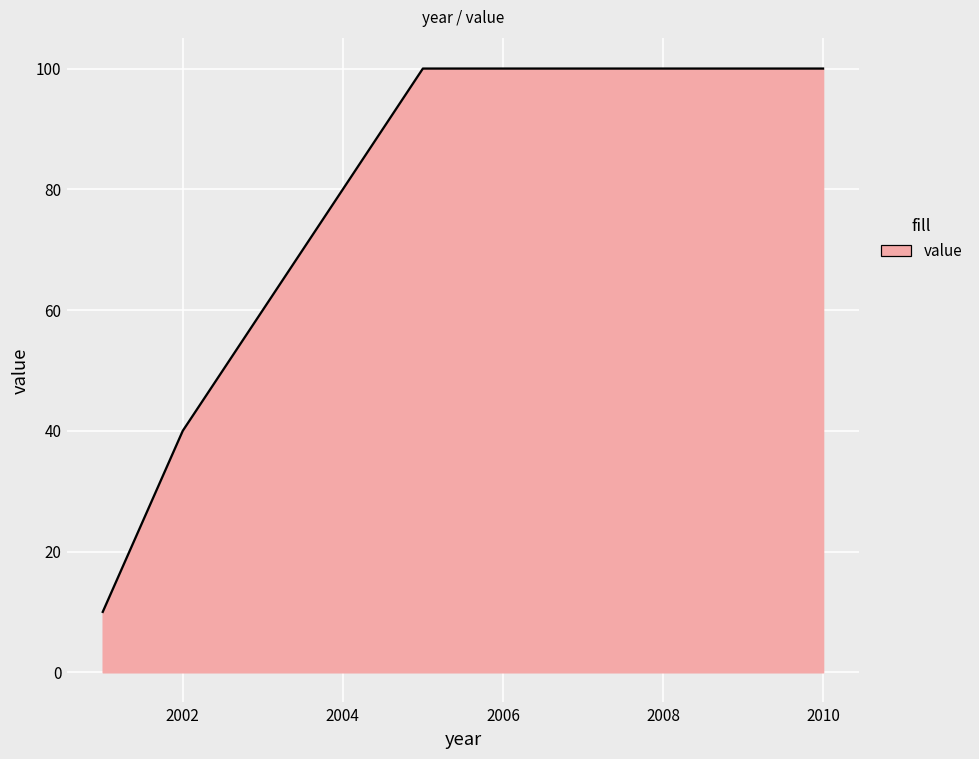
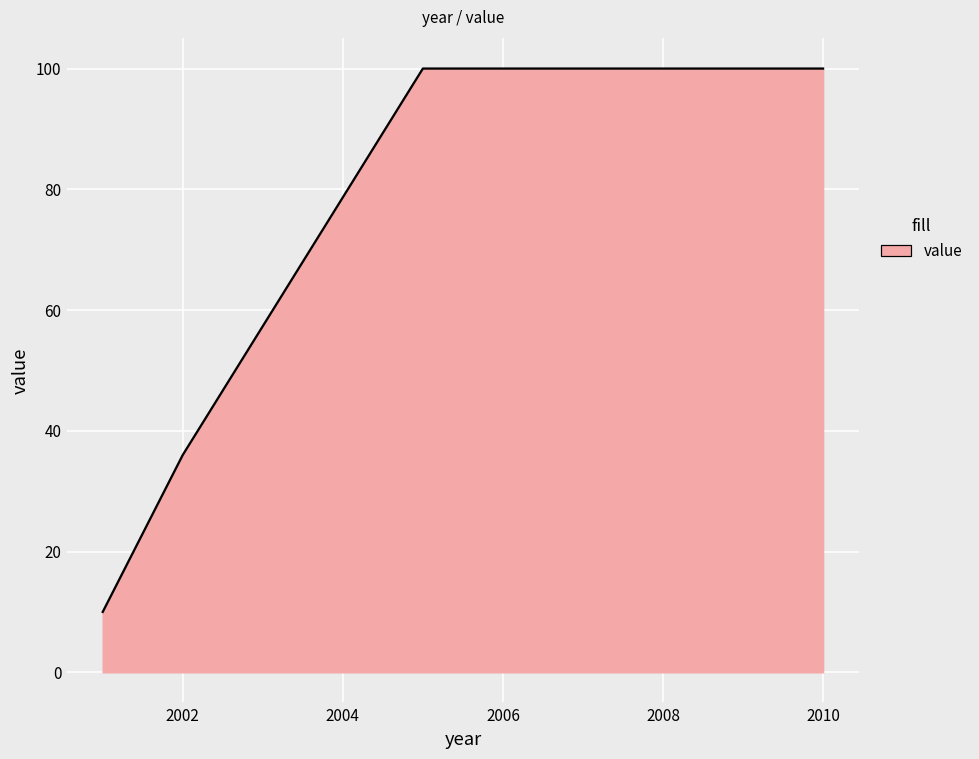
  {
-   "2002": 40,
+   "2002": 36,
    "2010": 100
  }
